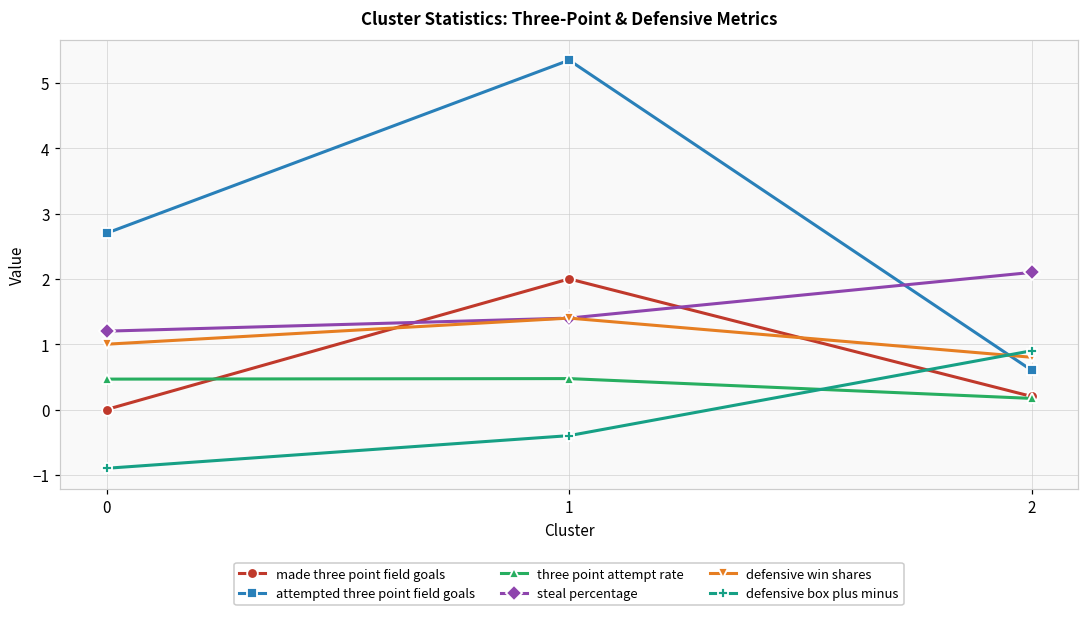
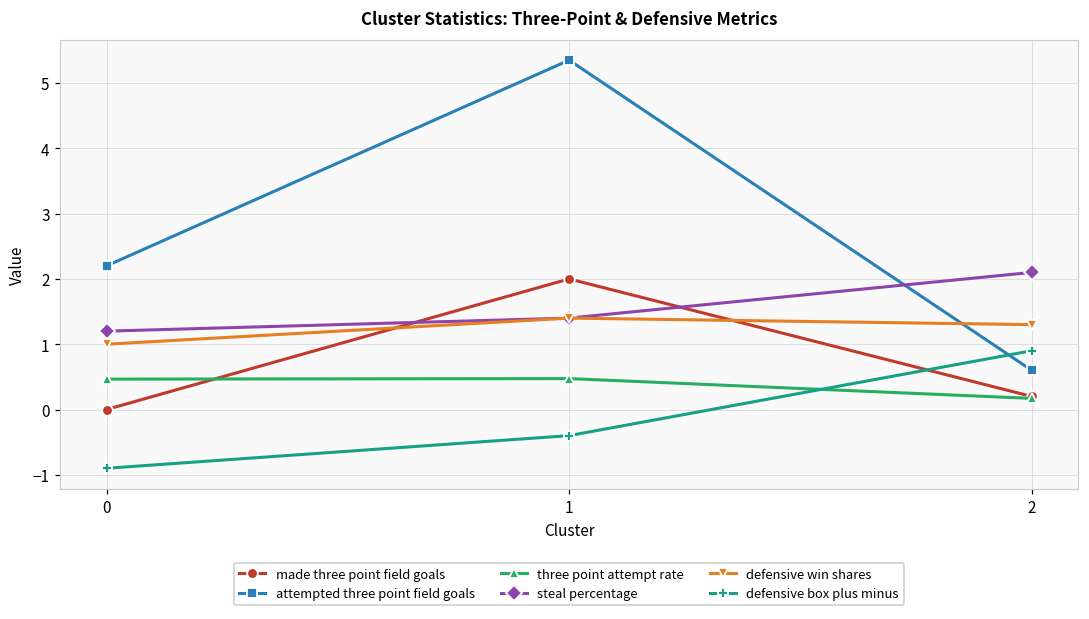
  {
    "made three point field goals": {
      "0": 0.0,
      "1": 2.0
    },
    "attempted three point field goals": {
-     "0": 2.7,
+     "0": 2.2,
      "1": 5.4,
      "2": 0.6
    },
    "steal percentage": {
      "0": 1.2,
      "2": 2.1
    },
    "defensive win shares": {
      "0": 1.0,
-     "2": 0.8
+     "2": 1.3
    }
  }
